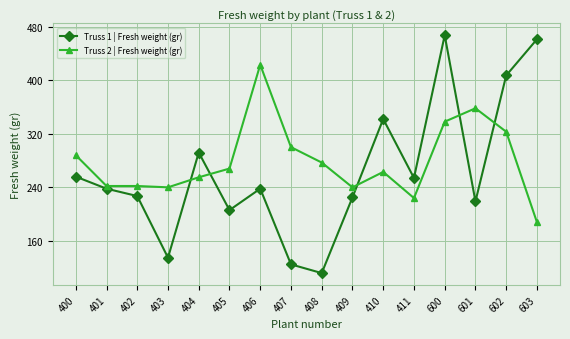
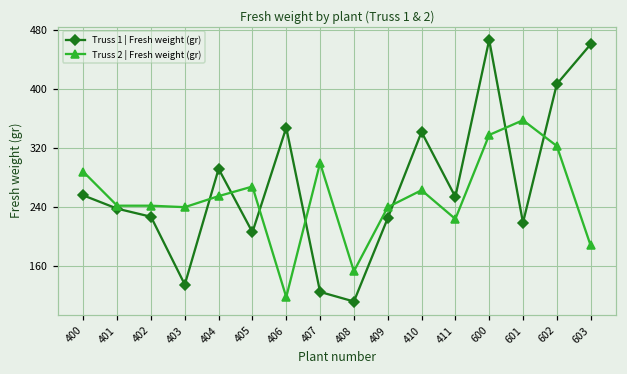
  {
    "Truss 1 | Fresh weight (gr)": {
      "400": 260,
      "401": 240,
      "402": 230,
      "403": 140,
      "404": 290,
      "405": 210,
-     "406": 240,
+     "406": 350,
      "407": 130,
      "408": 110,
      "409": 230,
      "410": 340,
      "411": 250,
      "600": 470,
      "601": 220,
      "602": 410,
      "603": 460
    },
    "Truss 2 | Fresh weight (gr)": {
      "400": 290,
      "401": 240,
      "402": 240,
      "403": 240,
      "404": 260,
      "405": 270,
-     "406": 420,
+     "406": 120,
      "407": 300,
-     "408": 280,
+     "408": 150,
      "409": 240,
      "410": 260,
      "411": 220,
      "600": 340,
      "601": 360,
      "602": 320,
      "603": 190
    }
  }
